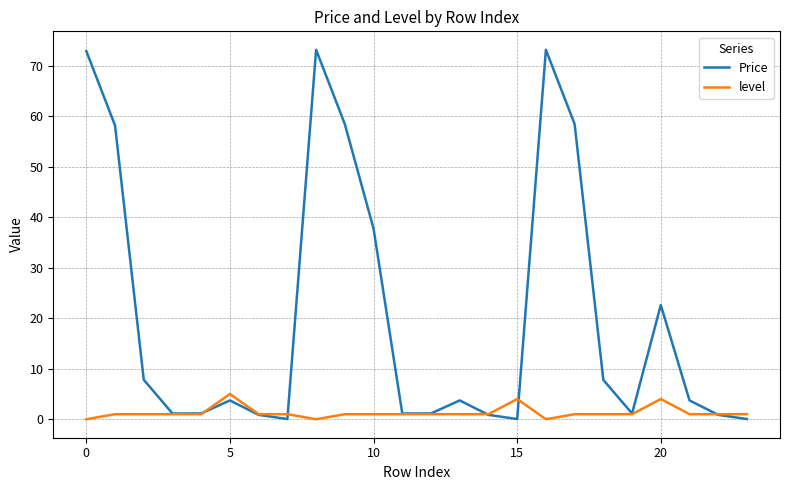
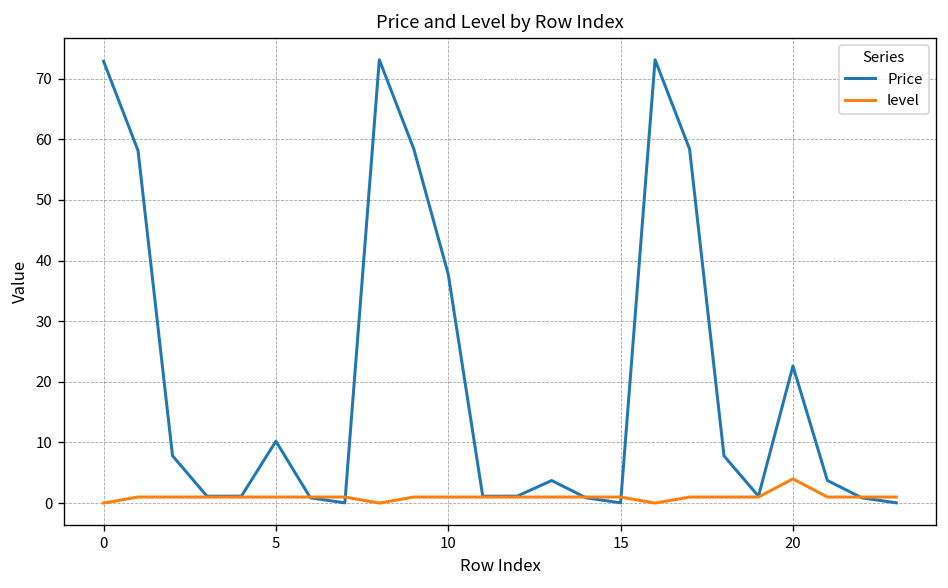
  {
    "Price": {
      "0": 73,
-     "5": 4,
+     "5": 10,
      "10": 38,
      "15": 0,
      "20": 23
    },
    "level": {
      "0": 0,
-     "5": 5,
+     "5": 1,
      "10": 1,
-     "15": 4,
+     "15": 1,
      "20": 4
    }
  }
